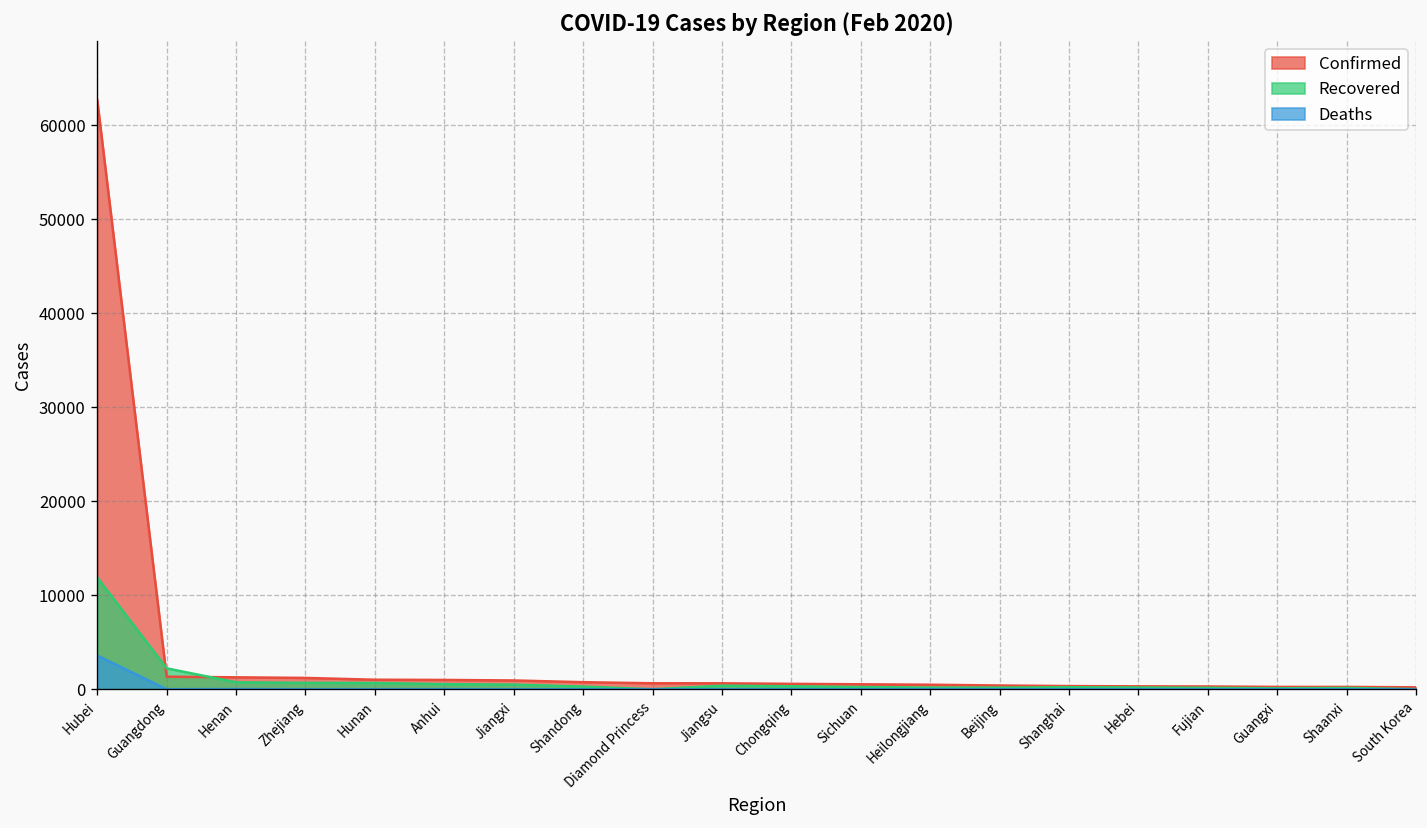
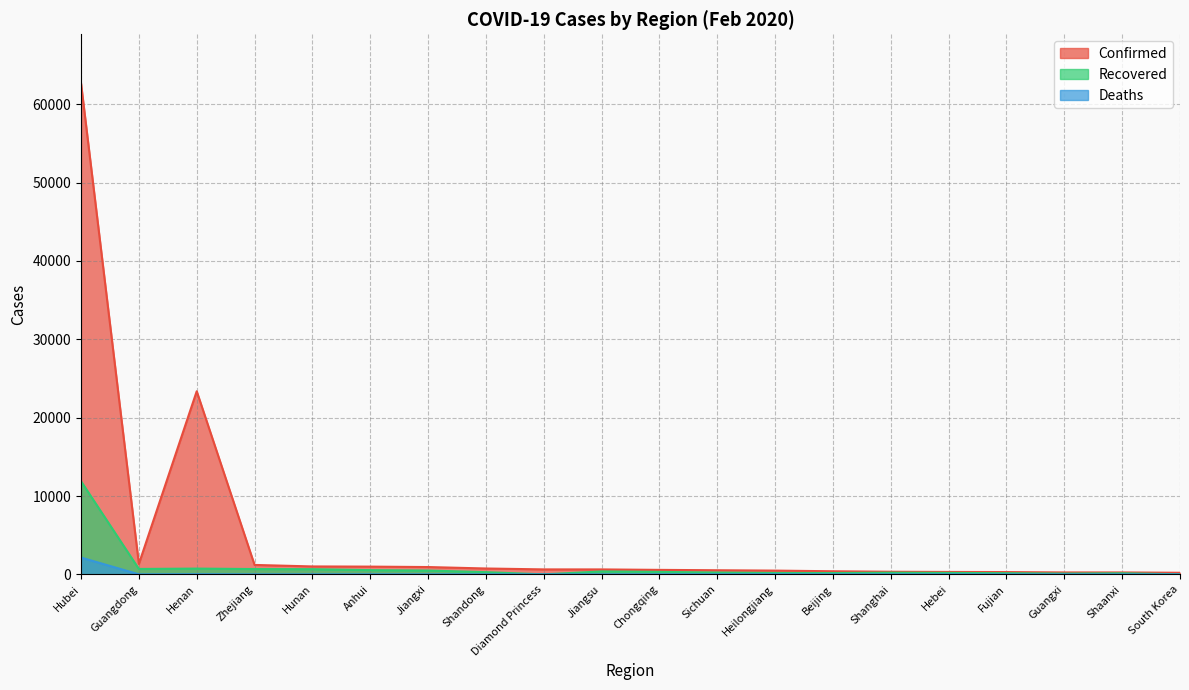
  {
    "Confirmed": {
      "Hubei": 63000,
      "Guangdong": 1000,
-     "Henan": 1000,
+     "Henan": 23000,
      "Zhejiang": 1000,
      "Hunan": 1000,
      "Anhui": 1000,
      "Jiangxi": 1000,
      "Shandong": 1000,
      "Diamond Princess": 1000
    },
    "Recovered": {
      "Hubei": 12000,
-     "Guangdong": 2000,
+     "Guangdong": 1000,
      "Henan": 1000,
      "Zhejiang": 1000,
      "Hunan": 1000,
      "Anhui": 1000,
      "Jiangxi": 0
    },
    "Deaths": {
-     "Hubei": 4000,
+     "Hubei": 2000,
      "Guangdong": 0,
      "Henan": 0,
      "Zhejiang": 0,
      "Hunan": 0,
      "Anhui": 0,
      "Jiangxi": 0,
      "Jiangsu": 0
    }
  }
